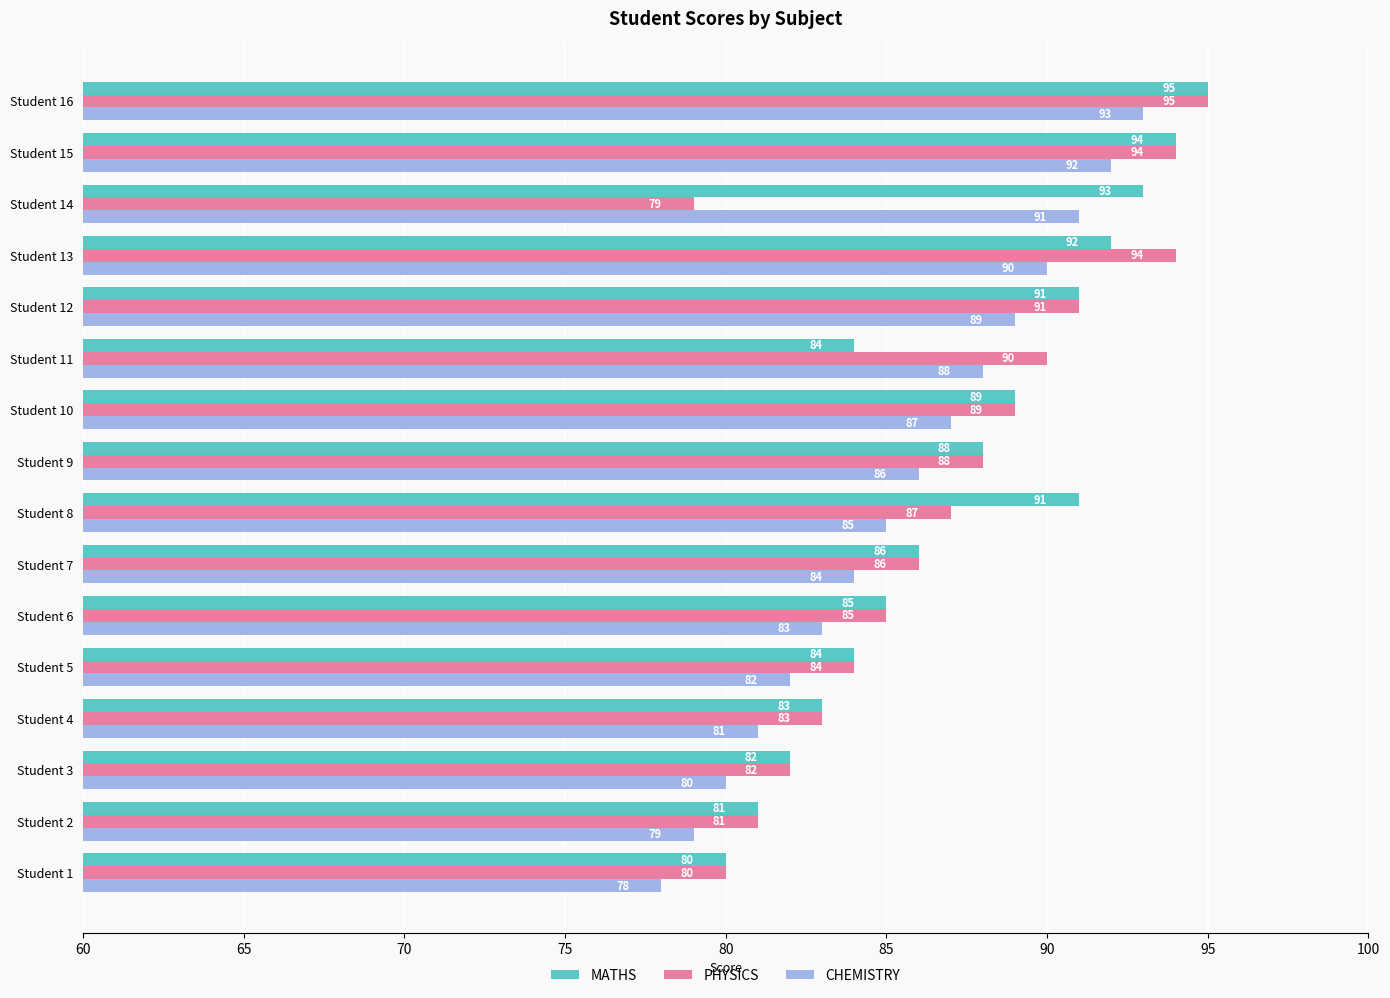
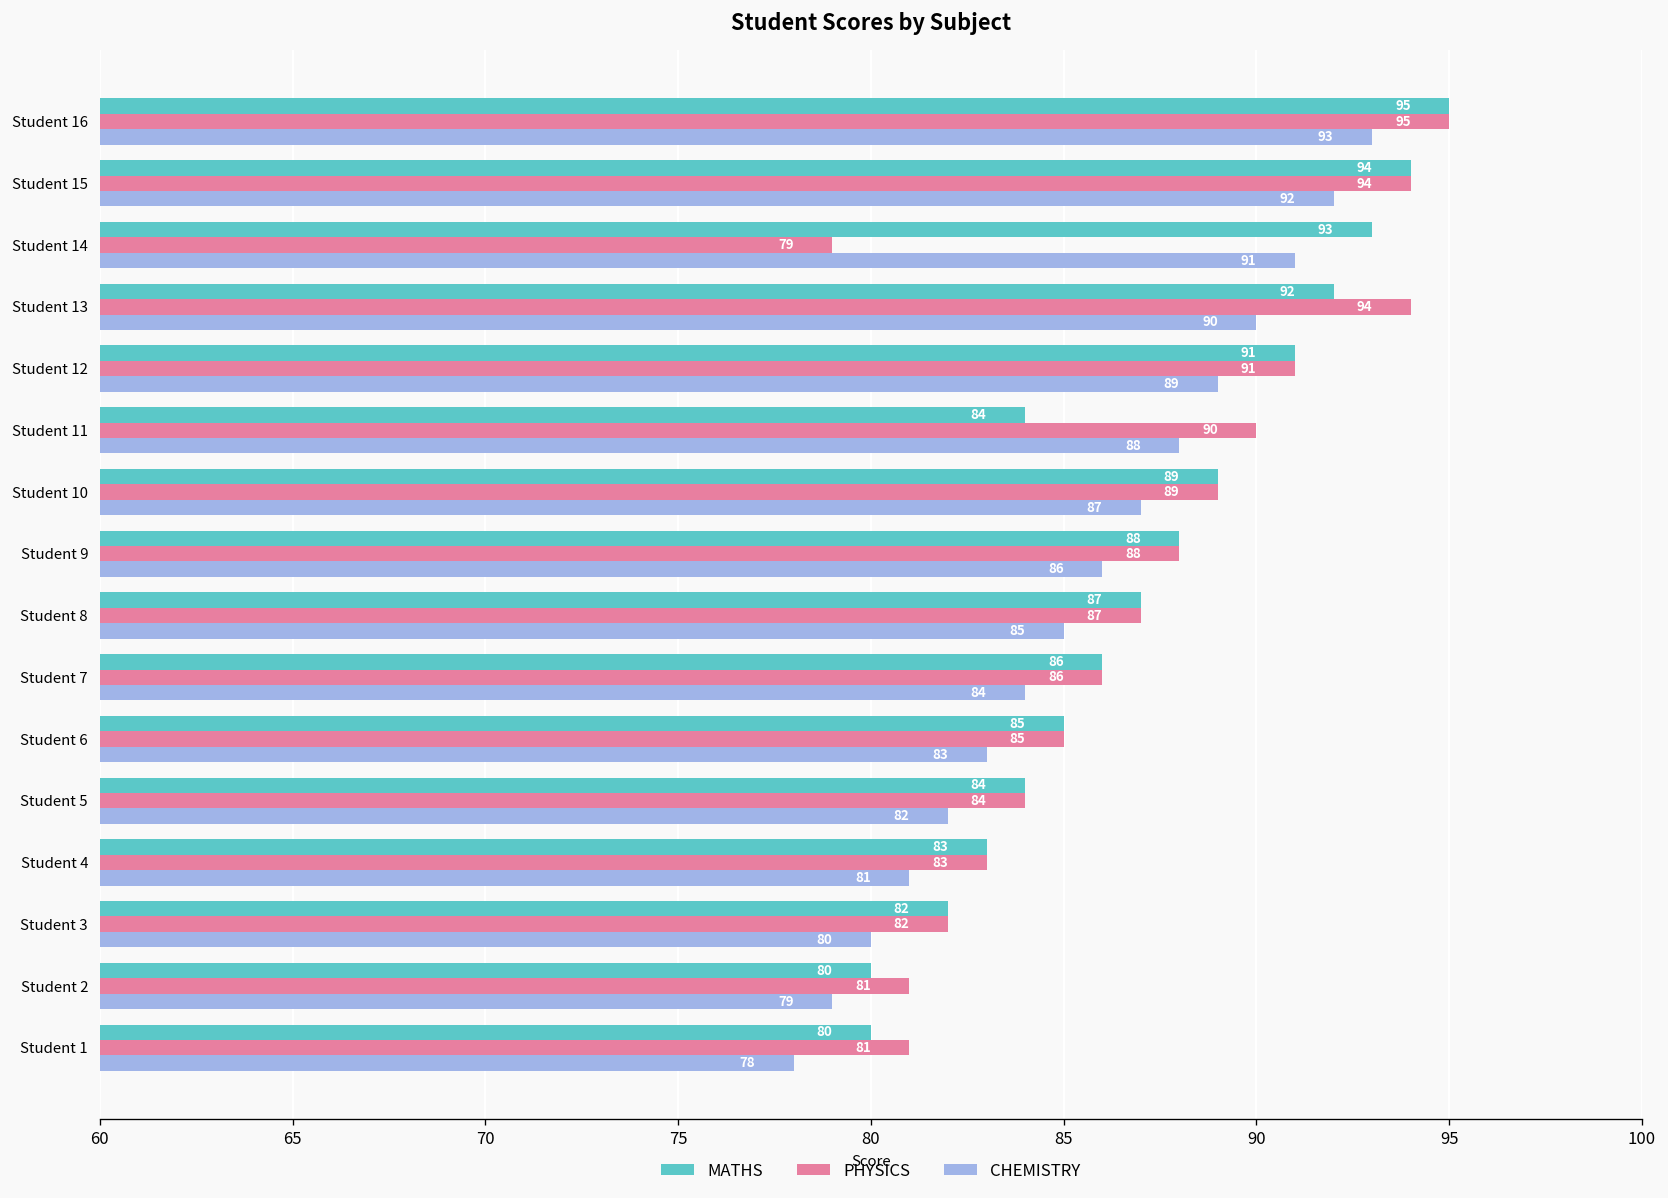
  {
    "MATHS": {
      "Student 16": 95,
      "Student 15": 94,
      "Student 14": 93,
      "Student 13": 92,
      "Student 12": 91,
      "Student 11": 84,
      "Student 10": 89,
      "Student 9": 88,
-     "Student 8": 91,
+     "Student 8": 87,
      "Student 7": 86,
      "Student 6": 85,
      "Student 5": 84,
      "Student 4": 83,
      "Student 3": 82,
-     "Student 2": 81,
+     "Student 2": 80,
      "Student 1": 80
    },
    "PHYSICS": {
      "Student 16": 95,
      "Student 15": 94,
      "Student 14": 79,
      "Student 13": 94,
      "Student 12": 91,
      "Student 11": 90,
      "Student 10": 89,
      "Student 9": 88,
      "Student 8": 87,
      "Student 7": 86,
      "Student 6": 85,
      "Student 5": 84,
      "Student 4": 83,
      "Student 3": 82,
      "Student 2": 81,
-     "Student 1": 80
+     "Student 1": 81
    },
    "CHEMISTRY": {
      "Student 16": 93,
      "Student 15": 92,
      "Student 14": 91,
      "Student 13": 90,
      "Student 12": 89,
      "Student 11": 88,
      "Student 10": 87,
      "Student 9": 86,
      "Student 8": 85,
      "Student 7": 84,
      "Student 6": 83,
      "Student 5": 82,
      "Student 4": 81,
      "Student 3": 80,
      "Student 2": 79,
      "Student 1": 78
    }
  }
